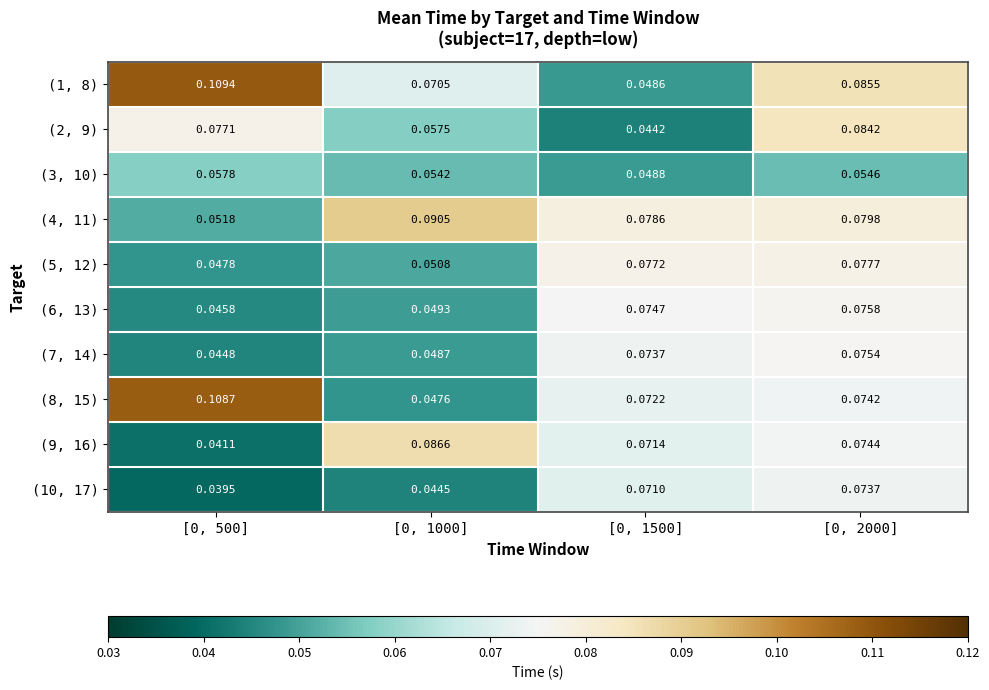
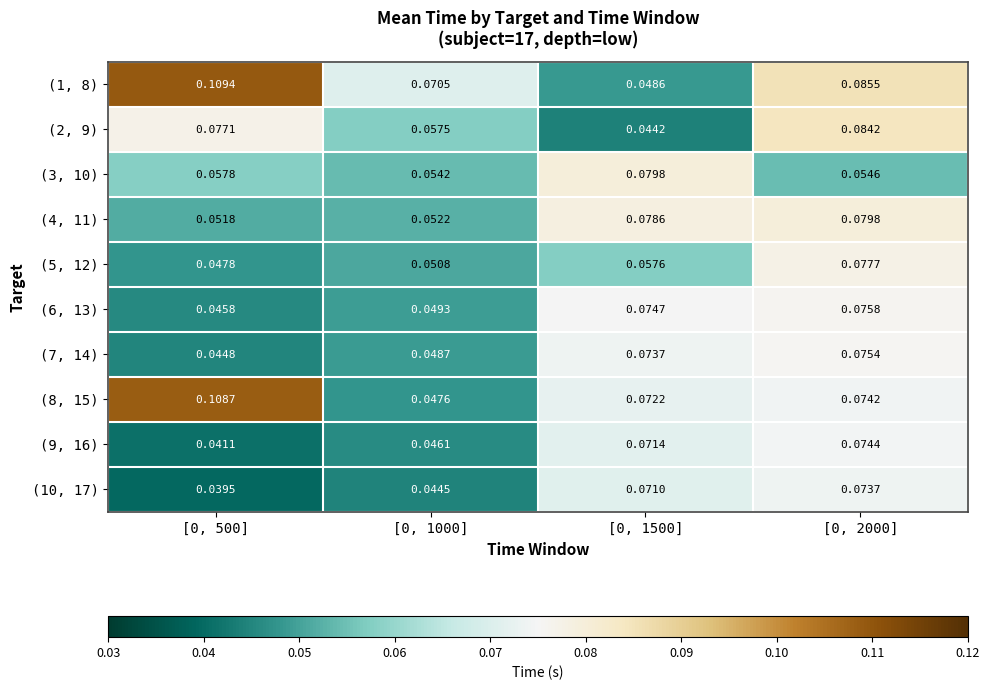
  {
    "(1, 8)": {
      "[0, 500]": 0.1094,
      "[0, 1000]": 0.0705,
      "[0, 1500]": 0.0486,
      "[0, 2000]": 0.0855
    },
    "(2, 9)": {
      "[0, 500]": 0.0771,
      "[0, 1000]": 0.0575,
      "[0, 1500]": 0.0442,
      "[0, 2000]": 0.0842
    },
    "(3, 10)": {
      "[0, 500]": 0.0578,
      "[0, 1000]": 0.0542,
-     "[0, 1500]": 0.0488,
+     "[0, 1500]": 0.0798,
      "[0, 2000]": 0.0546
    },
    "(4, 11)": {
      "[0, 500]": 0.0518,
-     "[0, 1000]": 0.0905,
+     "[0, 1000]": 0.0522,
      "[0, 1500]": 0.0786,
      "[0, 2000]": 0.0798
    },
    "(5, 12)": {
      "[0, 500]": 0.0478,
      "[0, 1000]": 0.0508,
-     "[0, 1500]": 0.0772,
+     "[0, 1500]": 0.0576,
      "[0, 2000]": 0.0777
    },
    "(6, 13)": {
      "[0, 500]": 0.0458,
      "[0, 1000]": 0.0493,
      "[0, 1500]": 0.0747,
      "[0, 2000]": 0.0758
    },
    "(7, 14)": {
      "[0, 500]": 0.0448,
      "[0, 1000]": 0.0487,
      "[0, 1500]": 0.0737,
      "[0, 2000]": 0.0754
    },
    "(8, 15)": {
      "[0, 500]": 0.1087,
      "[0, 1000]": 0.0476,
      "[0, 1500]": 0.0722,
      "[0, 2000]": 0.0742
    },
    "(9, 16)": {
      "[0, 500]": 0.0411,
-     "[0, 1000]": 0.0866,
+     "[0, 1000]": 0.0461,
      "[0, 1500]": 0.0714,
      "[0, 2000]": 0.0744
    },
    "(10, 17)": {
      "[0, 500]": 0.0395,
      "[0, 1000]": 0.0445,
      "[0, 1500]": 0.0710,
      "[0, 2000]": 0.0737
    }
  }
